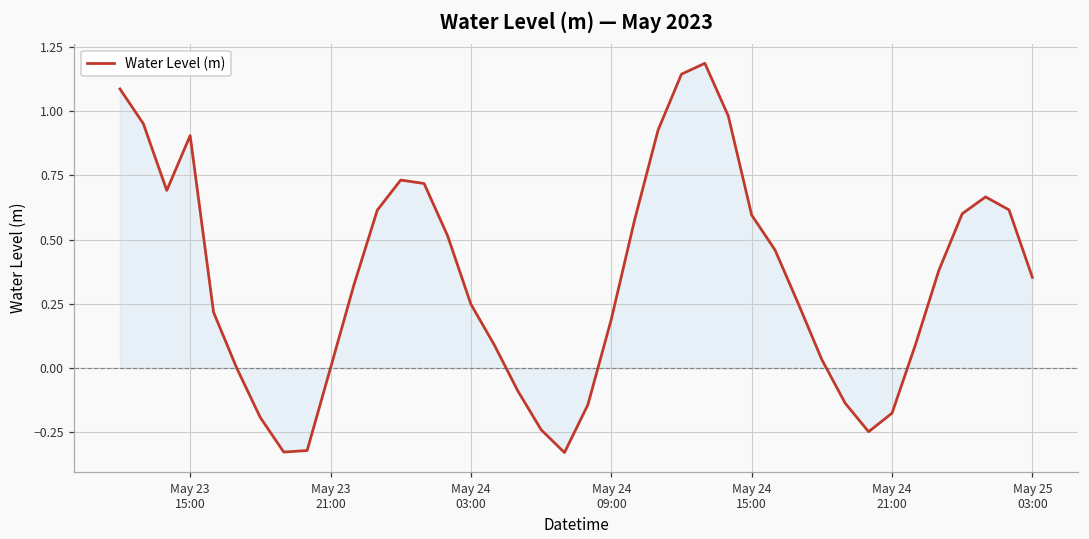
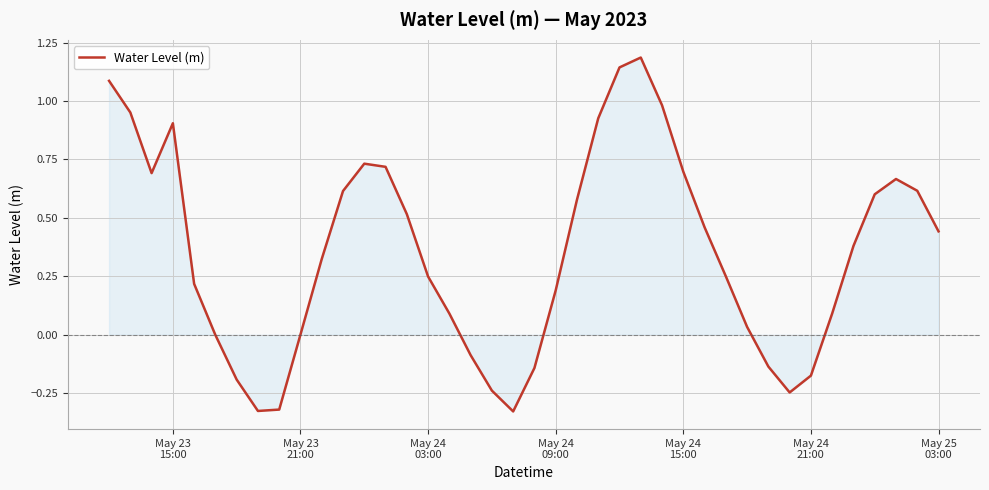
  {
    "Water Level (m)": {
-     "May 24 15:00": 0.60,
+     "May 24 15:00": 0.70,
      "May 24 21:00": -0.17,
-     "May 25 03:00": 0.35
+     "May 25 03:00": 0.44
    }
  }
